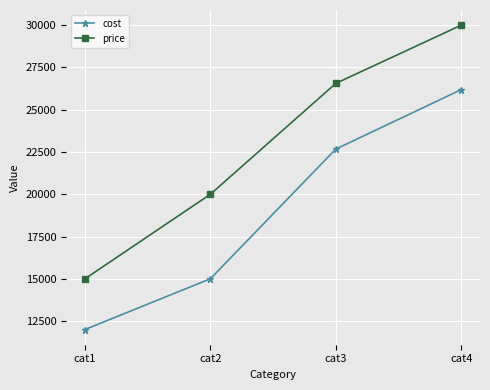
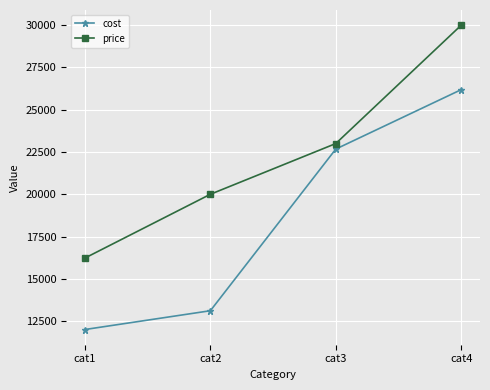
  {
    "cost": {
      "cat1": 12000,
-     "cat2": 15000,
+     "cat2": 13100,
      "cat3": 22700,
      "cat4": 26200
    },
    "price": {
-     "cat1": 15000,
+     "cat1": 16200,
      "cat2": 20000,
-     "cat3": 26600,
+     "cat3": 23000,
      "cat4": 30000
    }
  }
